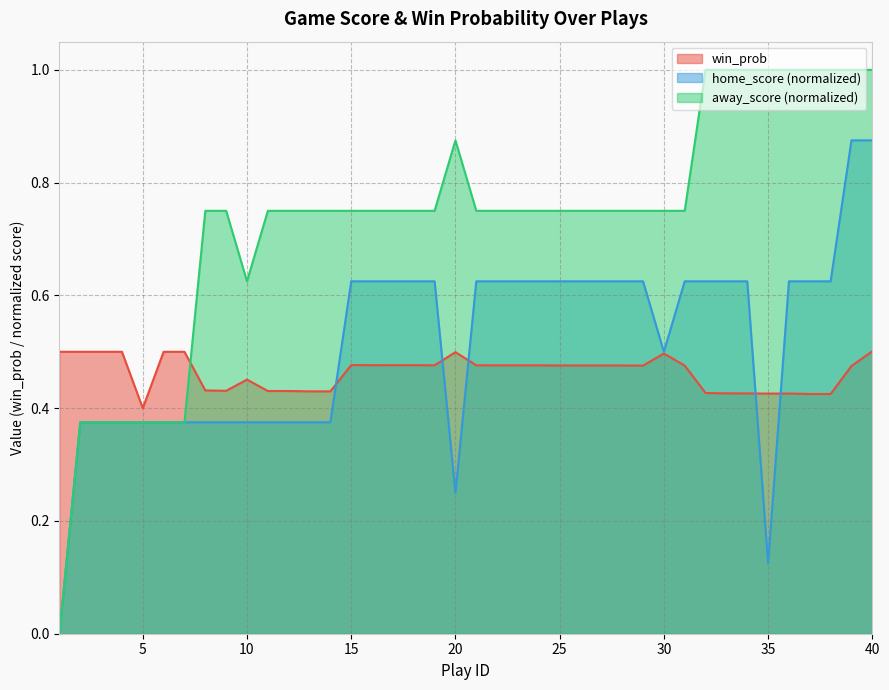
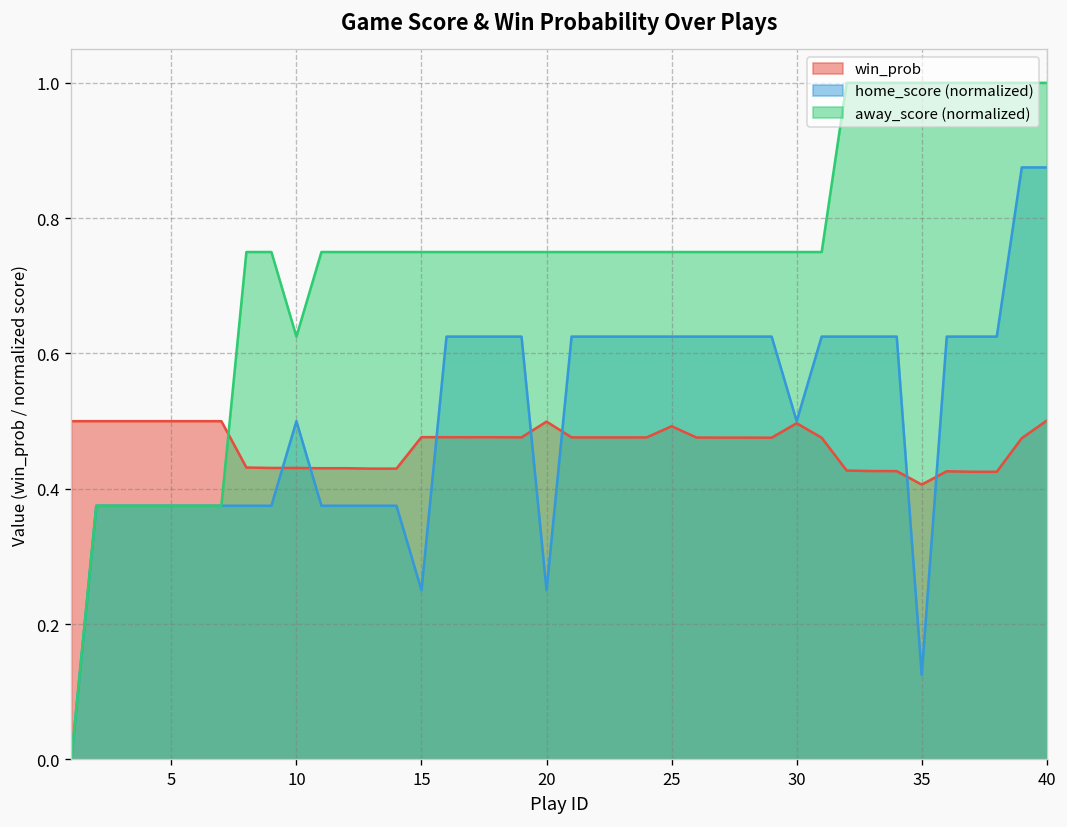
  {
    "win_prob": {
-     "5": 0.4,
-     "10": 0.45,
+     "5": 0.5,
+     "10": 0.43,
      "15": 0.48,
      "20": 0.50,
-     "25": 0.48,
-     "35": 0.43,
+     "25": 0.49,
+     "35": 0.41,
      "40": 0.50
    },
    "home_score (normalized)": {
-     "10": 0.38,
-     "15": 0.63,
+     "10": 0.50,
+     "15": 0.25,
      "20": 0.25,
      "25": 0.63,
      "35": 0.13,
      "40": 0.88
    },
    "away_score (normalized)": {
      "10": 0.63,
      "15": 0.75,
-     "20": 0.88,
+     "20": 0.75,
      "25": 0.75,
      "30": 0.75,
      "40": 1.00
    }
  }
